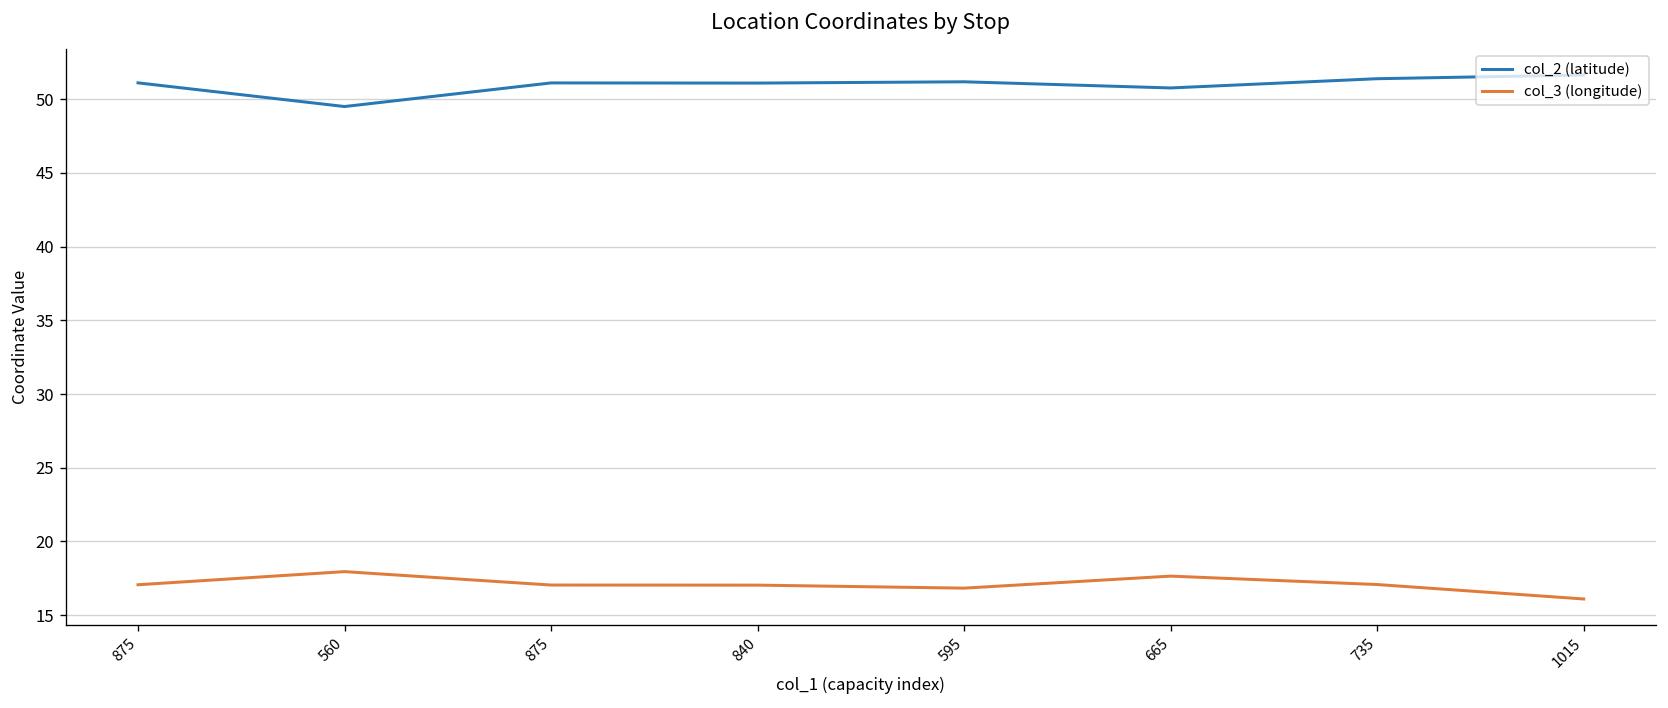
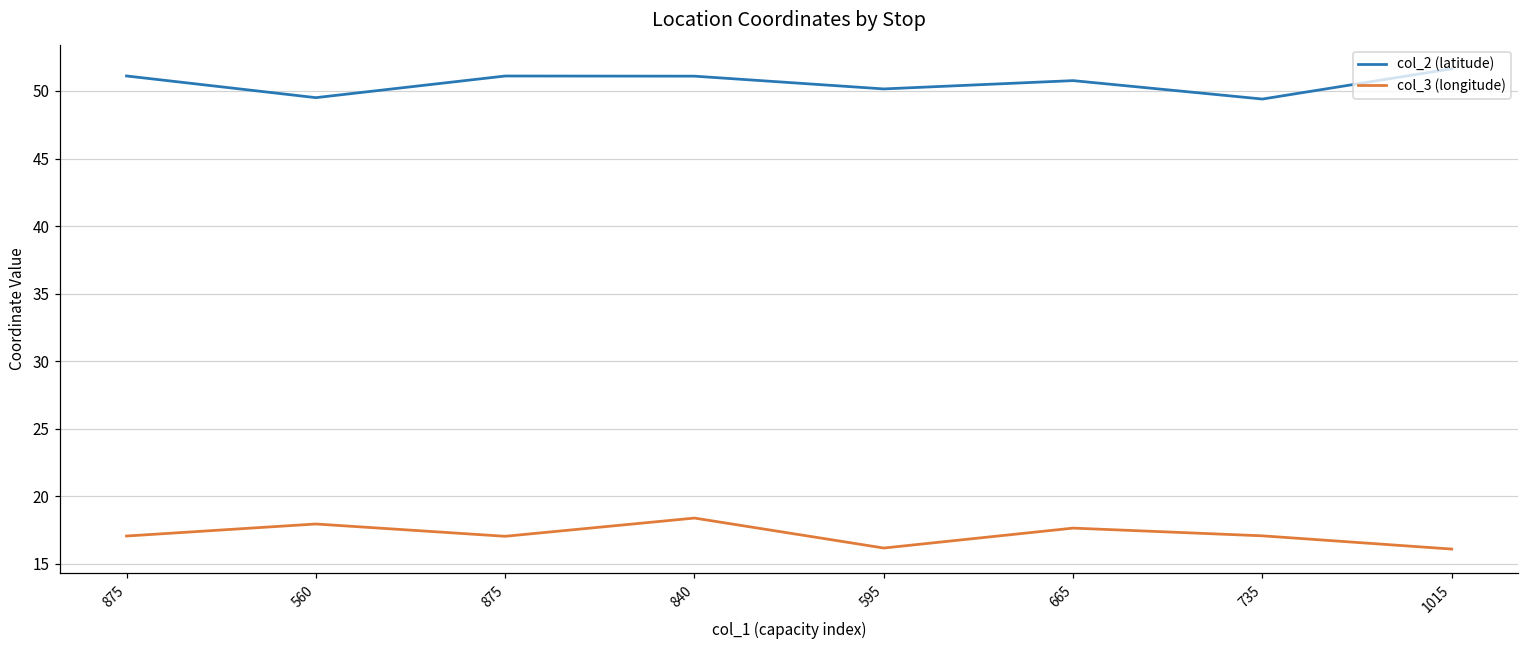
  {
    "col_2 (latitude)": {
      "560": 49.5,
      "840": 51.1,
-     "595": 51.2,
+     "595": 50.2,
      "665": 50.8,
-     "735": 51.4
+     "735": 49.4
    },
    "col_3 (longitude)": {
      "560": 18.0,
-     "840": 17.0,
-     "595": 16.8,
+     "840": 18.4,
+     "595": 16.2,
      "665": 17.6,
      "735": 17.1,
      "1015": 16.1
    }
  }
